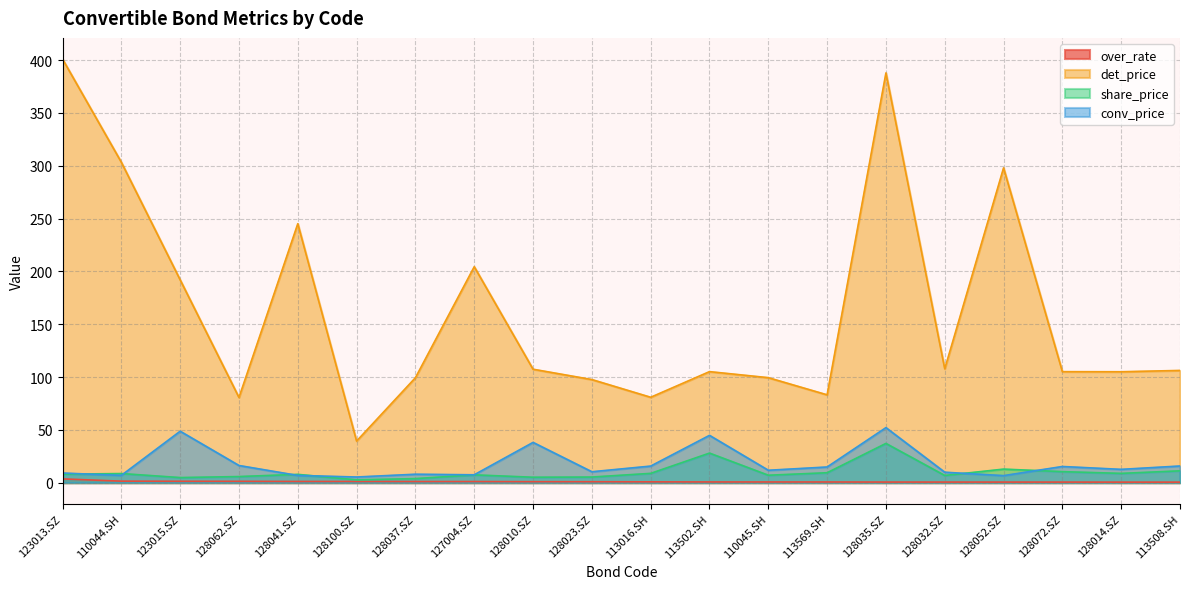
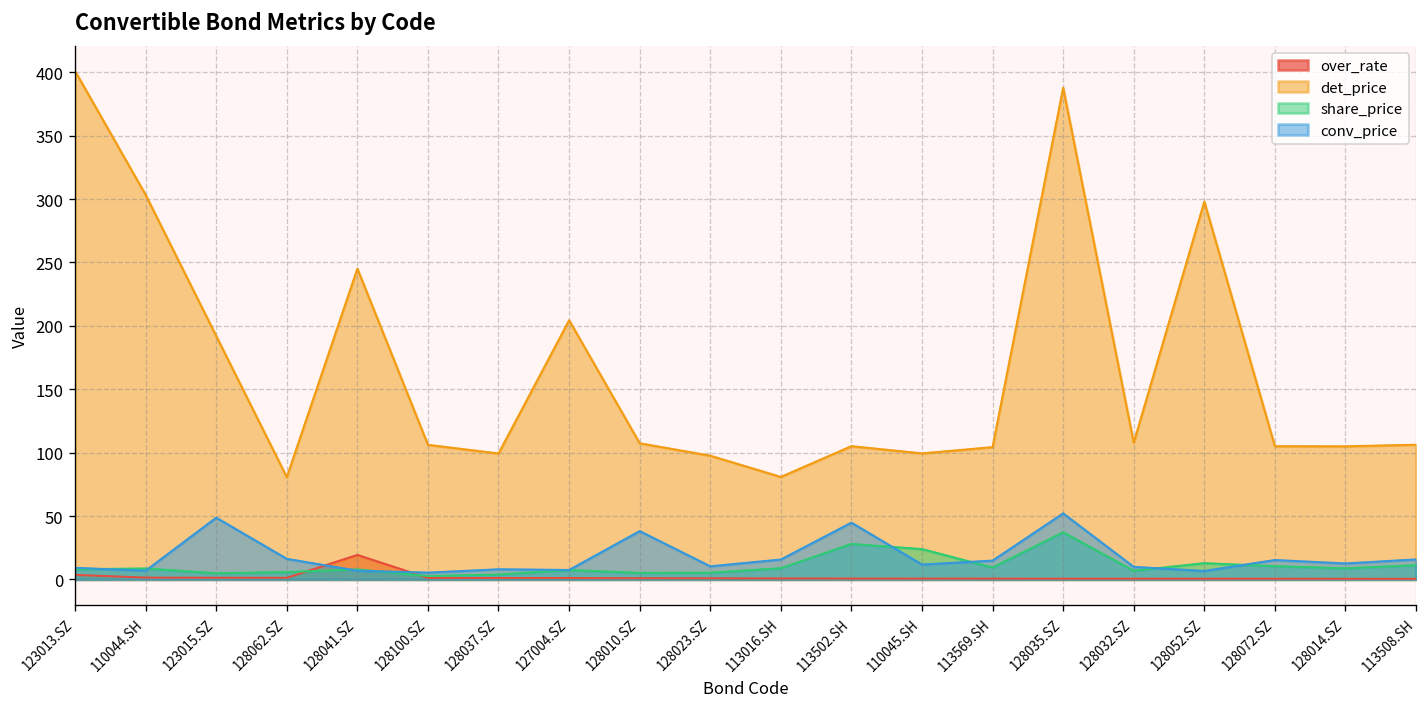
  {
    "over_rate": {
      "123013.SZ": 4,
      "110044.SH": 1,
      "123015.SZ": 1,
      "128062.SZ": 1,
-     "128041.SZ": 1,
+     "128041.SZ": 19,
      "128037.SZ": 1,
      "127004.SZ": 1,
      "128010.SZ": 1,
      "128023.SZ": 1,
      "113016.SH": 1,
      "113502.SH": 1,
      "110045.SH": 1,
      "113569.SH": 1,
      "128035.SZ": 1,
      "128032.SZ": 1,
      "128052.SZ": 1,
      "128072.SZ": 1,
      "128014.SZ": 1,
      "113508.SH": 0
    },
    "det_price": {
      "123013.SZ": 401,
      "110044.SH": 303,
      "123015.SZ": 192,
      "128062.SZ": 81,
      "128041.SZ": 245,
-     "128100.SZ": 39,
+     "128100.SZ": 106,
      "128037.SZ": 99,
      "127004.SZ": 204,
      "128010.SZ": 107,
      "128023.SZ": 98,
      "113016.SH": 81,
      "113502.SH": 105,
      "110045.SH": 99,
-     "113569.SH": 83,
+     "113569.SH": 104,
      "128035.SZ": 388,
      "128032.SZ": 108,
      "128052.SZ": 298,
      "128072.SZ": 105,
      "128014.SZ": 105,
      "113508.SH": 106
    },
    "share_price": {
      "123015.SZ": 5,
      "128062.SZ": 6,
      "128037.SZ": 4,
      "128010.SZ": 5,
      "128023.SZ": 5,
      "113016.SH": 9,
      "113502.SH": 28,
-     "110045.SH": 7,
+     "110045.SH": 24,
      "113569.SH": 9,
      "128035.SZ": 37,
      "128032.SZ": 7,
      "128052.SZ": 13,
      "128072.SZ": 10,
      "128014.SZ": 9,
      "113508.SH": 11
    },
    "conv_price": {
      "123015.SZ": 49,
      "128062.SZ": 16,
      "128100.SZ": 5,
      "128037.SZ": 8,
      "128010.SZ": 38,
      "128023.SZ": 10,
      "113016.SH": 16,
      "113502.SH": 45,
      "110045.SH": 12,
      "113569.SH": 15,
      "128035.SZ": 52,
      "128032.SZ": 10,
      "128052.SZ": 7,
      "128072.SZ": 15,
      "128014.SZ": 13,
      "113508.SH": 16
    }
  }
